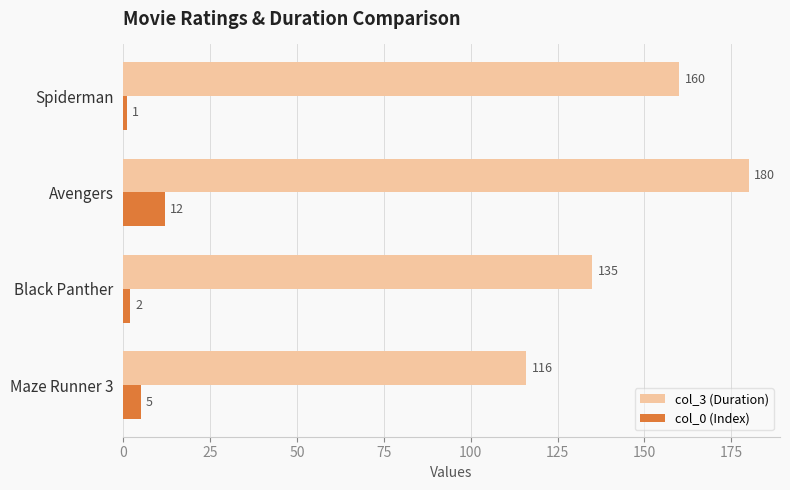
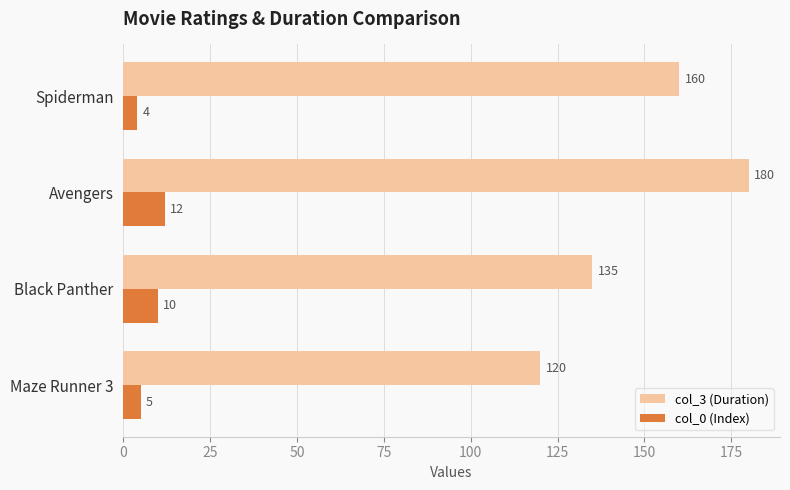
  {
    "col_3 (Duration)": {
      "Spiderman": 160,
      "Avengers": 180,
      "Black Panther": 135,
-     "Maze Runner 3": 116
+     "Maze Runner 3": 120
    },
    "col_0 (Index)": {
-     "Spiderman": 1,
+     "Spiderman": 4,
      "Avengers": 12,
-     "Black Panther": 2,
+     "Black Panther": 10,
      "Maze Runner 3": 5
    }
  }
